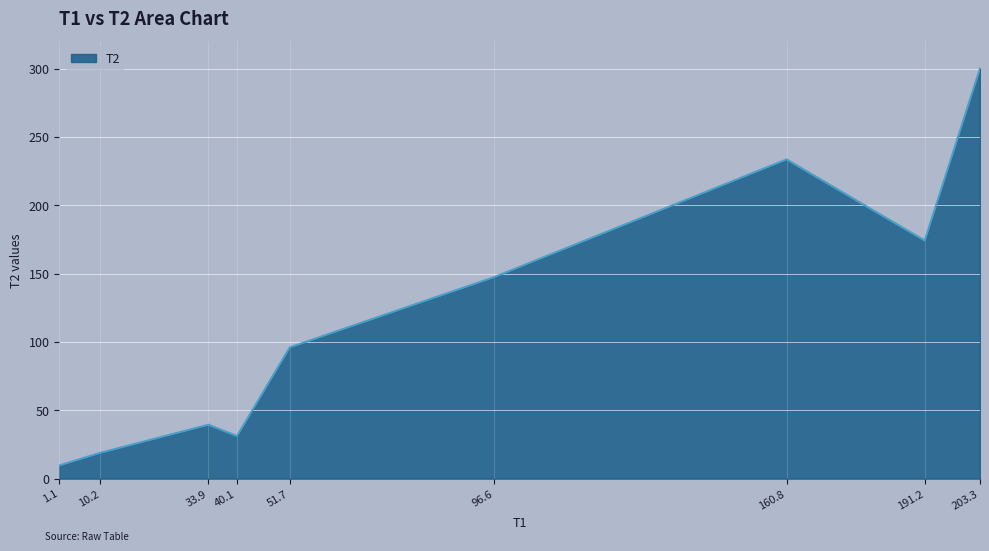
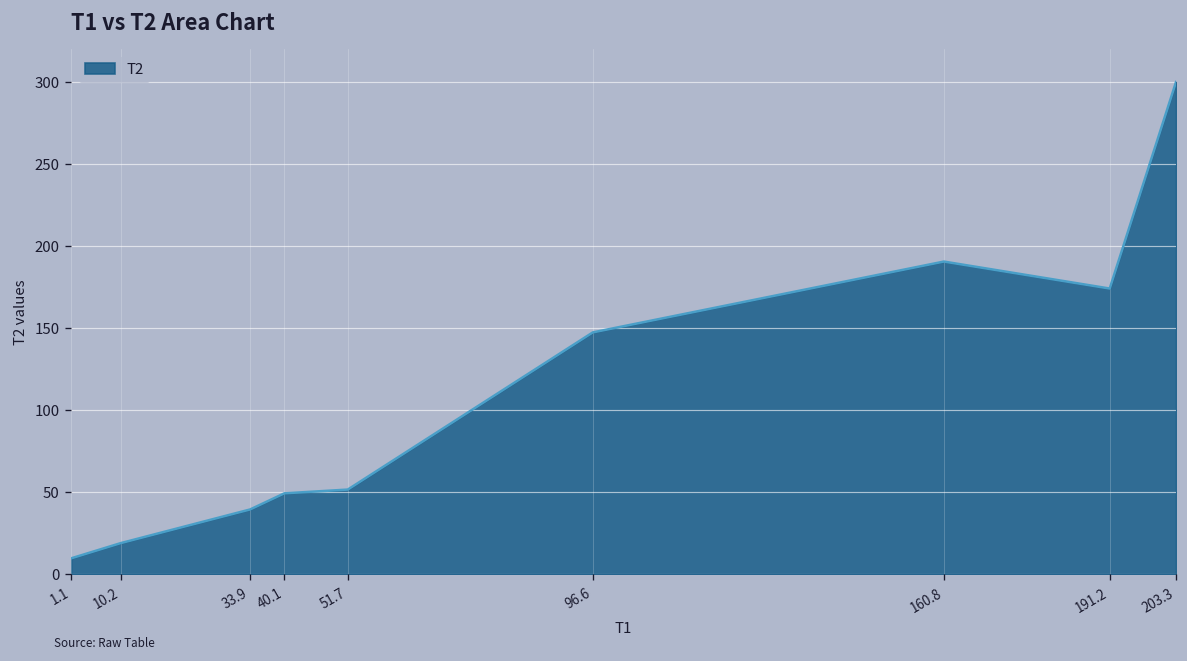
  {
    "1.1": 10,
    "10.2": 19,
    "33.9": 39,
-   "40.1": 31,
-   "51.7": 96,
+   "40.1": 49,
+   "51.7": 52,
    "96.6": 147,
-   "160.8": 234,
+   "160.8": 191,
    "191.2": 174,
    "203.3": 300
  }
